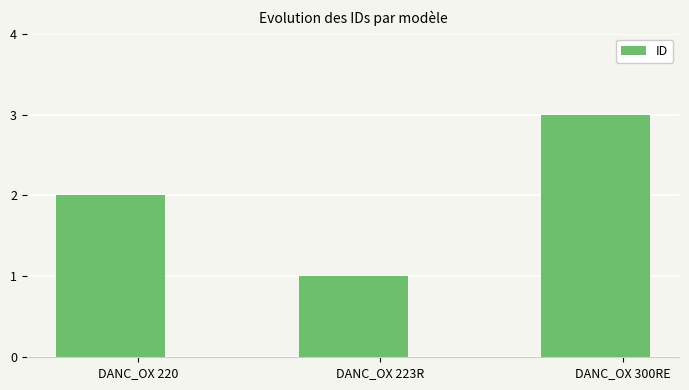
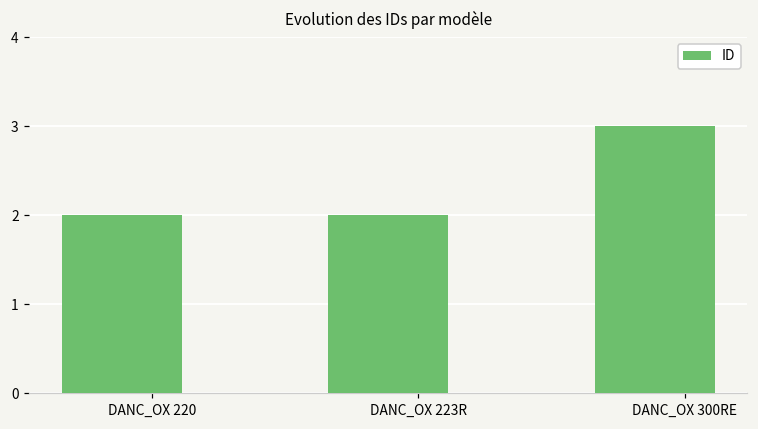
  {
    "DANC_OX 220": 2,
-   "DANC_OX 223R": 1,
+   "DANC_OX 223R": 2,
    "DANC_OX 300RE": 3
  }
